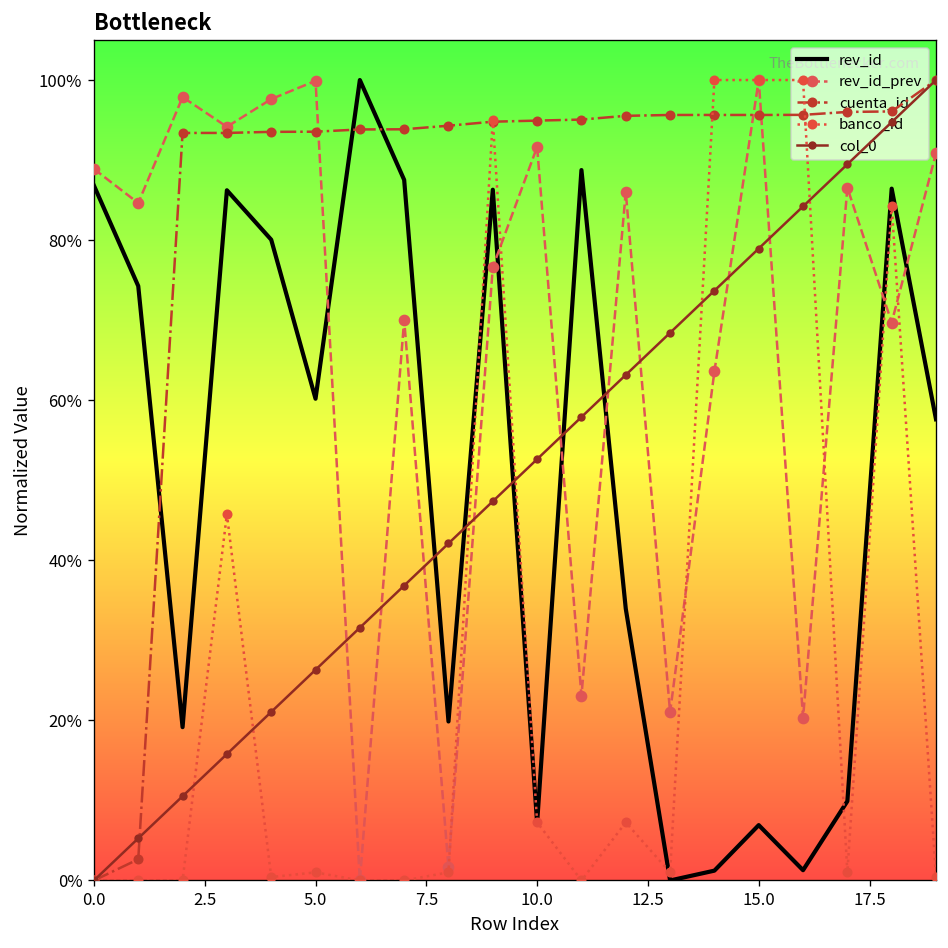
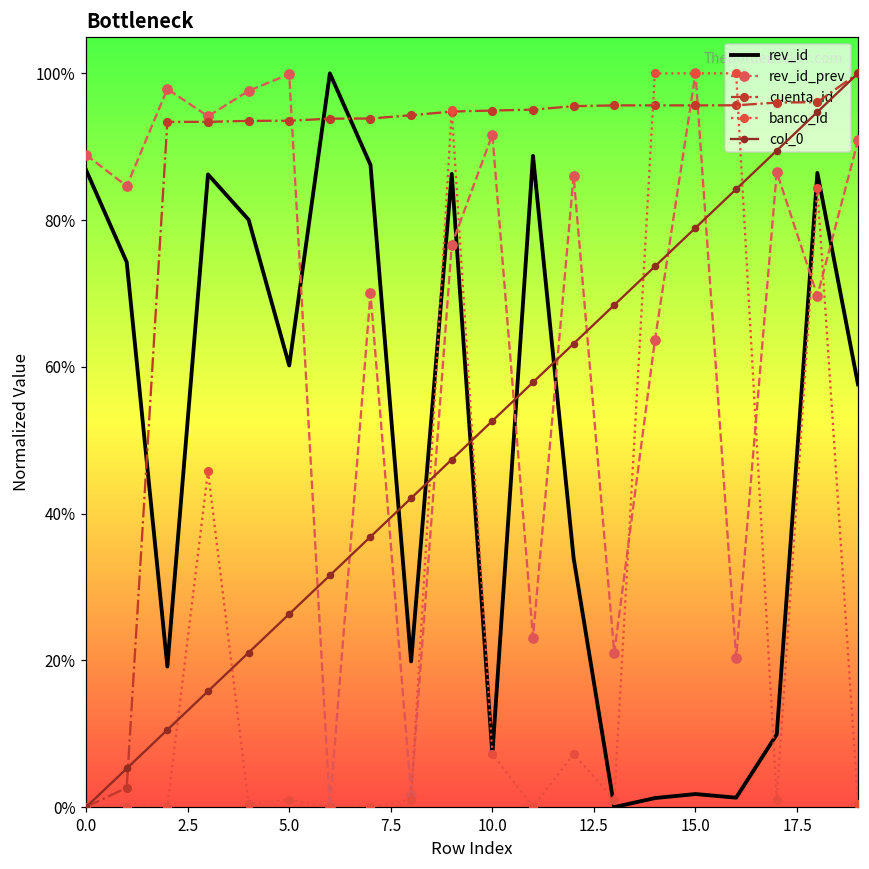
  {
    "rev_id": {
      "0.0": "87%",
      "5.0": "60%",
-     "15.0": "7%"
+     "15.0": "2%"
    }
  }
